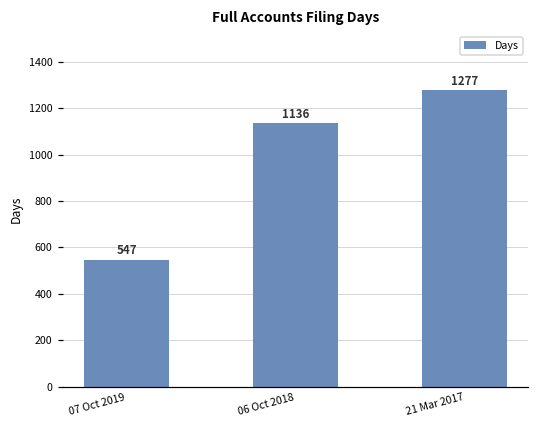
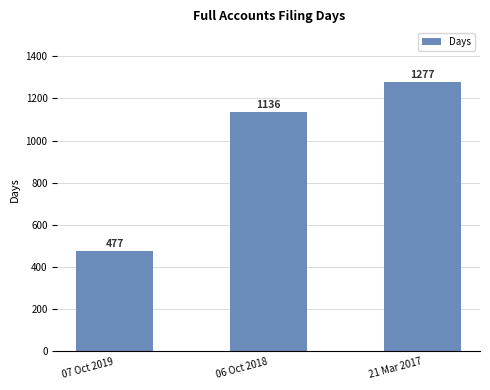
  {
-   "07 Oct 2019": 547,
+   "07 Oct 2019": 477,
    "06 Oct 2018": 1136,
    "21 Mar 2017": 1277
  }
